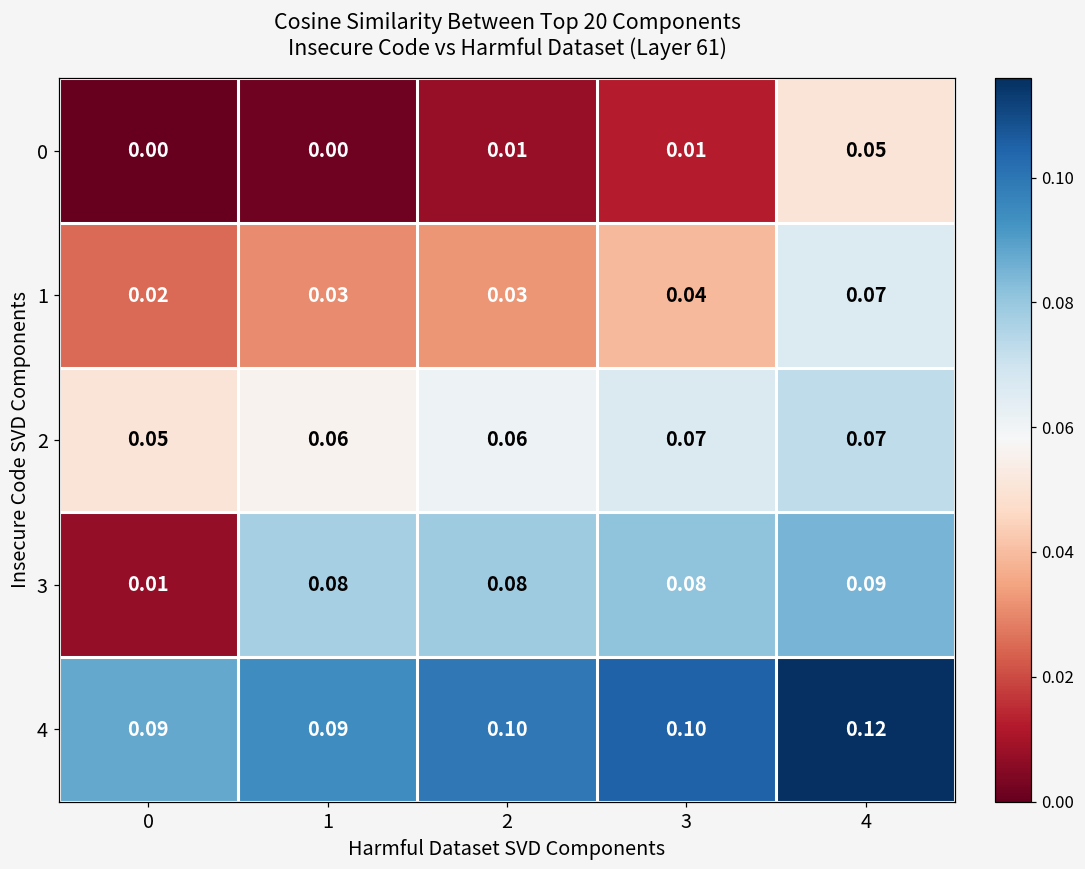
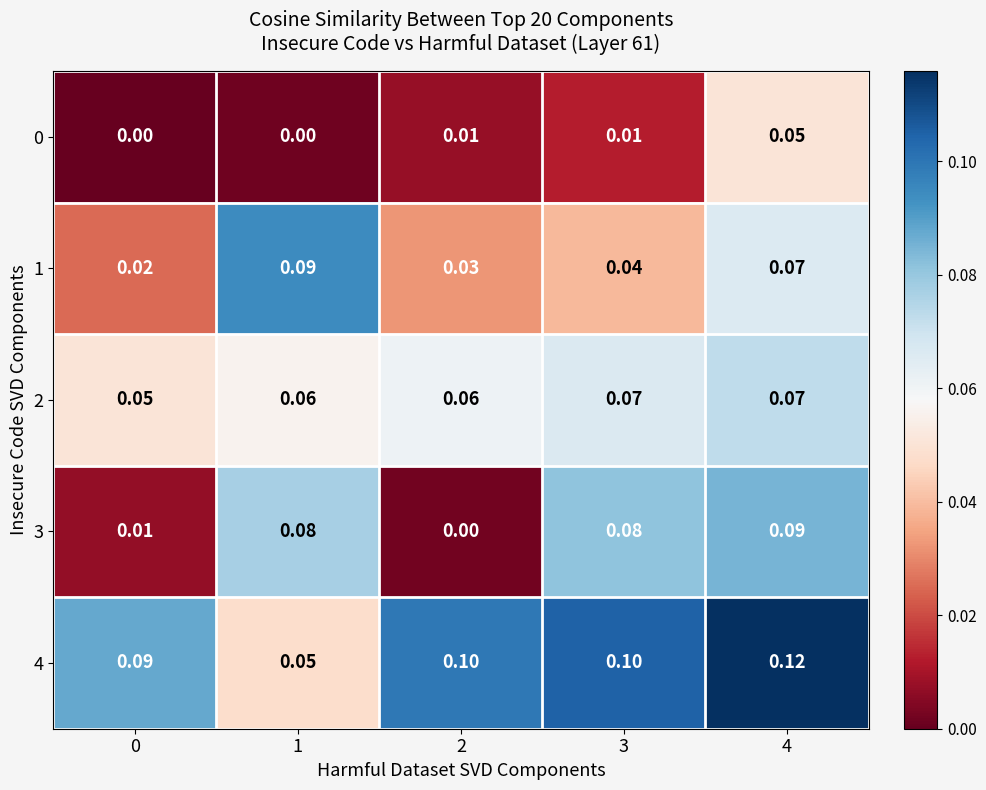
  {
    "0": {
      "0": 0.00,
      "1": 0.00,
      "2": 0.01,
      "3": 0.01,
      "4": 0.05
    },
    "1": {
      "0": 0.02,
-     "1": 0.03,
+     "1": 0.09,
      "2": 0.03,
      "3": 0.04,
      "4": 0.07
    },
    "2": {
      "0": 0.05,
      "1": 0.06,
      "2": 0.06,
      "3": 0.07,
      "4": 0.07
    },
    "3": {
      "0": 0.01,
      "1": 0.08,
-     "2": 0.08,
+     "2": 0.00,
      "3": 0.08,
      "4": 0.09
    },
    "4": {
      "0": 0.09,
-     "1": 0.09,
+     "1": 0.05,
      "2": 0.10,
      "3": 0.10,
      "4": 0.12
    }
  }
